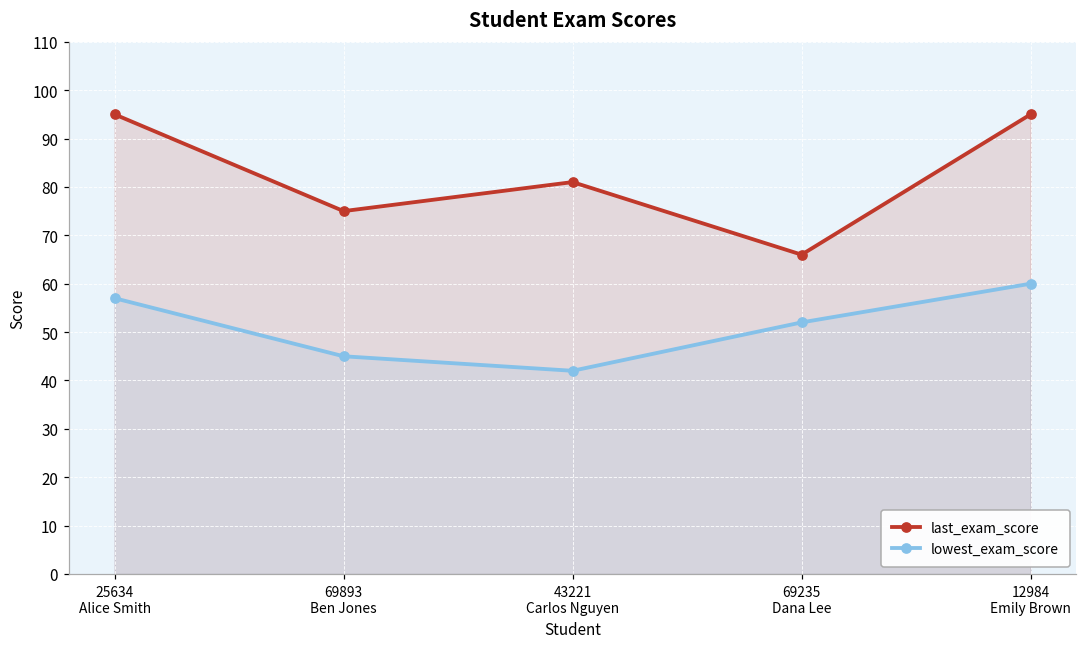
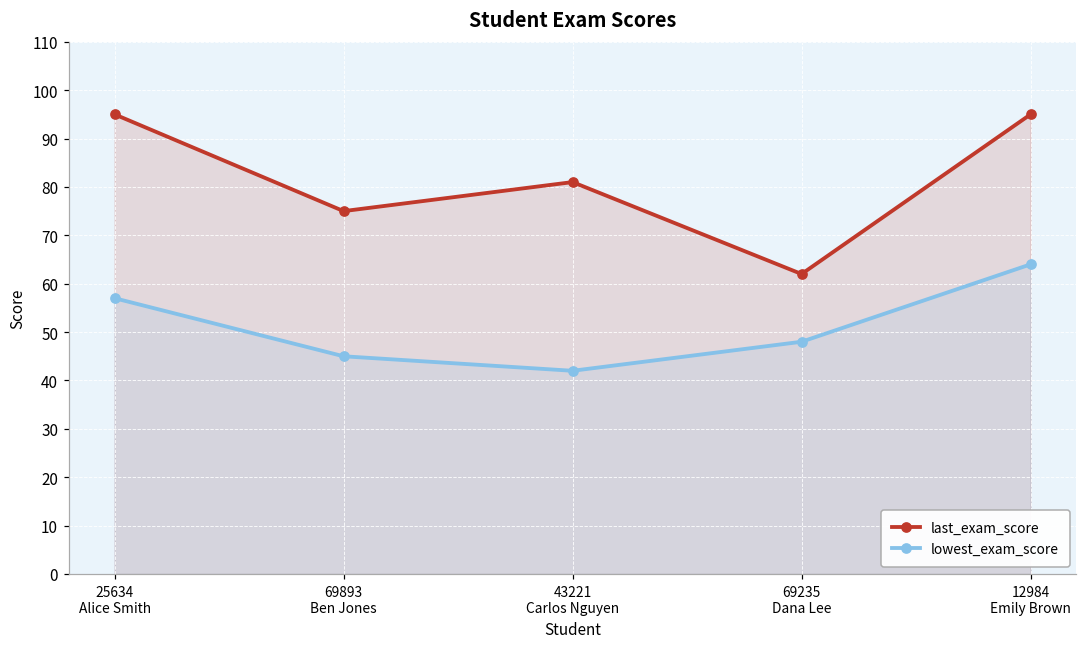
  {
    "last_exam_score": {
      "25634 Alice Smith": 95,
      "69893 Ben Jones": 75,
      "43221 Carlos Nguyen": 81,
-     "69235 Dana Lee": 66,
+     "69235 Dana Lee": 62,
      "12984 Emily Brown": 95
    },
    "lowest_exam_score": {
      "25634 Alice Smith": 57,
      "69893 Ben Jones": 45,
      "43221 Carlos Nguyen": 42,
-     "69235 Dana Lee": 52,
-     "12984 Emily Brown": 60
+     "69235 Dana Lee": 48,
+     "12984 Emily Brown": 64
    }
  }
